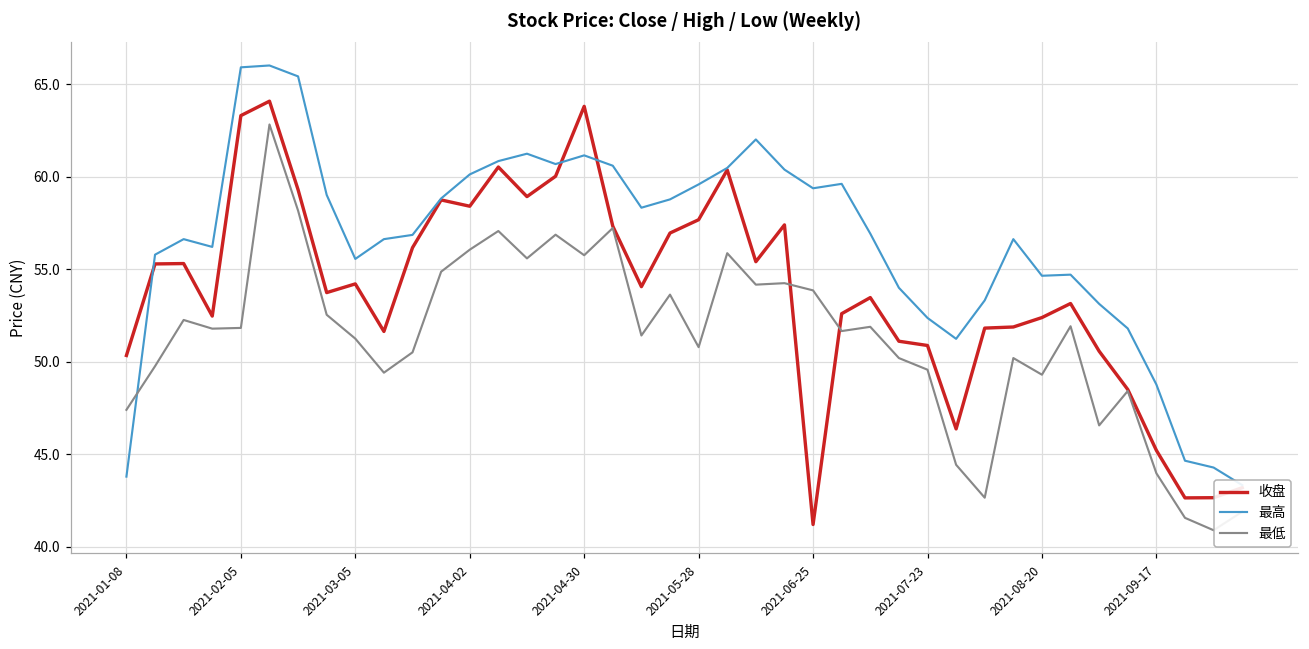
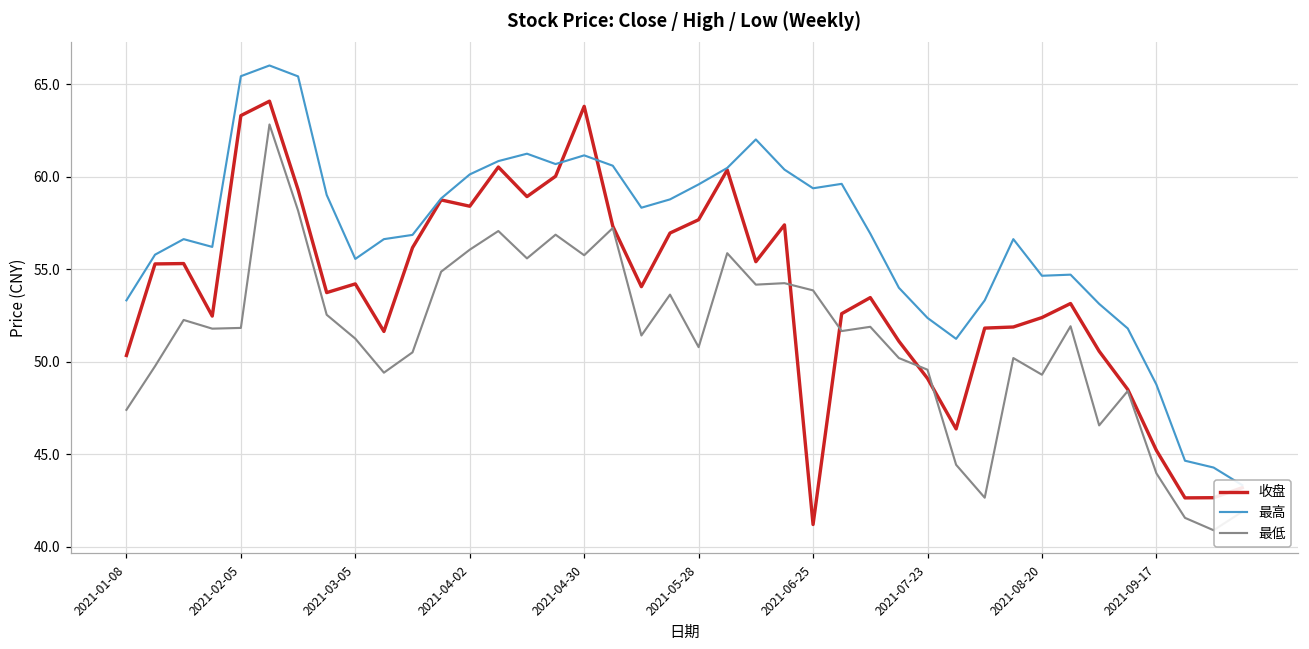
  {
    "收盘": {
      "2021-01-08": 50.3,
      "2021-02-05": 63.3,
      "2021-03-05": 54.2,
      "2021-04-02": 58.4,
      "2021-04-30": 63.8,
      "2021-05-28": 57.7,
      "2021-06-25": 41.2,
-     "2021-07-23": 50.9,
+     "2021-07-23": 49.1,
      "2021-08-20": 52.4,
      "2021-09-17": 45.2
    },
    "最高": {
-     "2021-01-08": 43.8,
-     "2021-02-05": 65.9,
+     "2021-01-08": 53.3,
+     "2021-02-05": 65.4,
      "2021-03-05": 55.6,
      "2021-04-02": 60.1,
      "2021-04-30": 61.2,
      "2021-05-28": 59.6,
      "2021-06-25": 59.4,
      "2021-07-23": 52.4,
      "2021-08-20": 54.6,
      "2021-09-17": 48.8
    },
    "最低": {
      "2021-01-08": 47.4,
      "2021-02-05": 51.8,
      "2021-03-05": 51.2,
      "2021-04-02": 56.1,
      "2021-04-30": 55.8,
      "2021-05-28": 50.8,
      "2021-06-25": 53.9,
      "2021-07-23": 49.6,
      "2021-08-20": 49.3,
      "2021-09-17": 44.0
    }
  }
